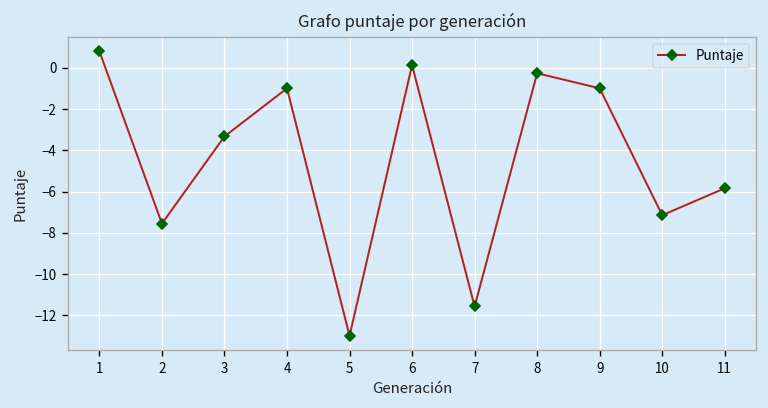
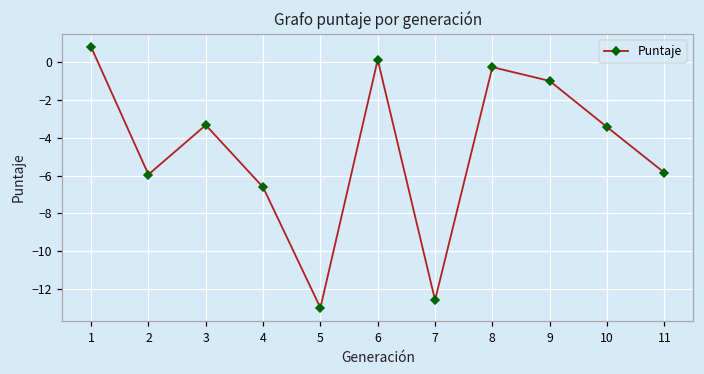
  {
    "1": 0.8,
-   "2": -7.6,
+   "2": -5.9,
    "3": -3.3,
-   "4": -1.0,
+   "4": -6.6,
    "5": -13.0,
    "6": 0.1,
-   "7": -11.6,
+   "7": -12.6,
    "8": -0.3,
    "9": -1.0,
-   "10": -7.1,
+   "10": -3.4,
    "11": -5.8
  }
